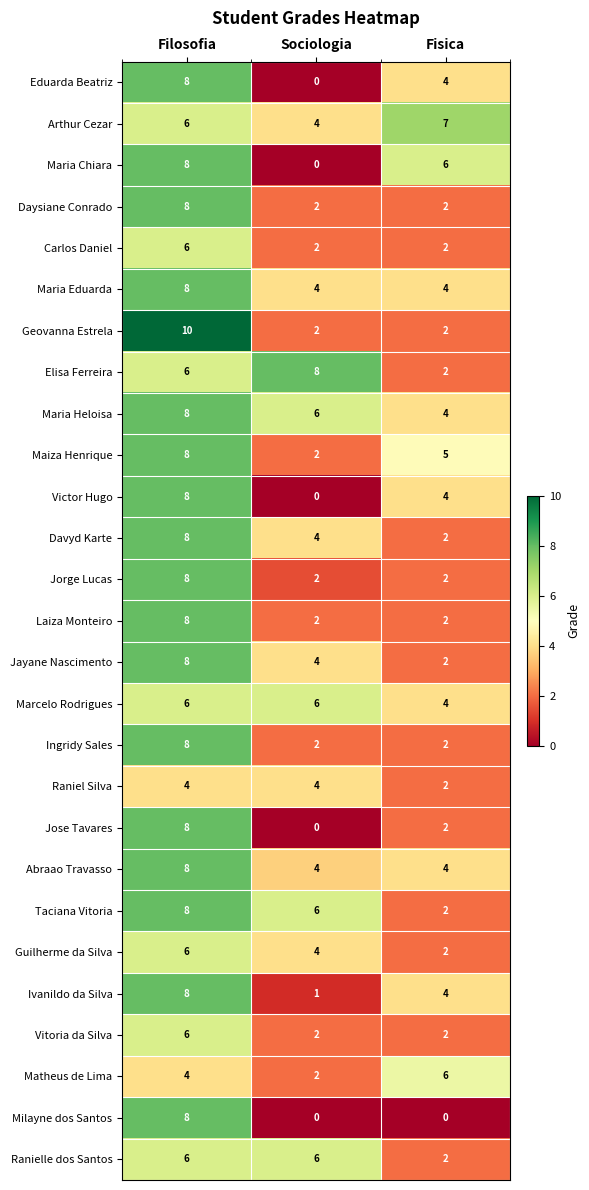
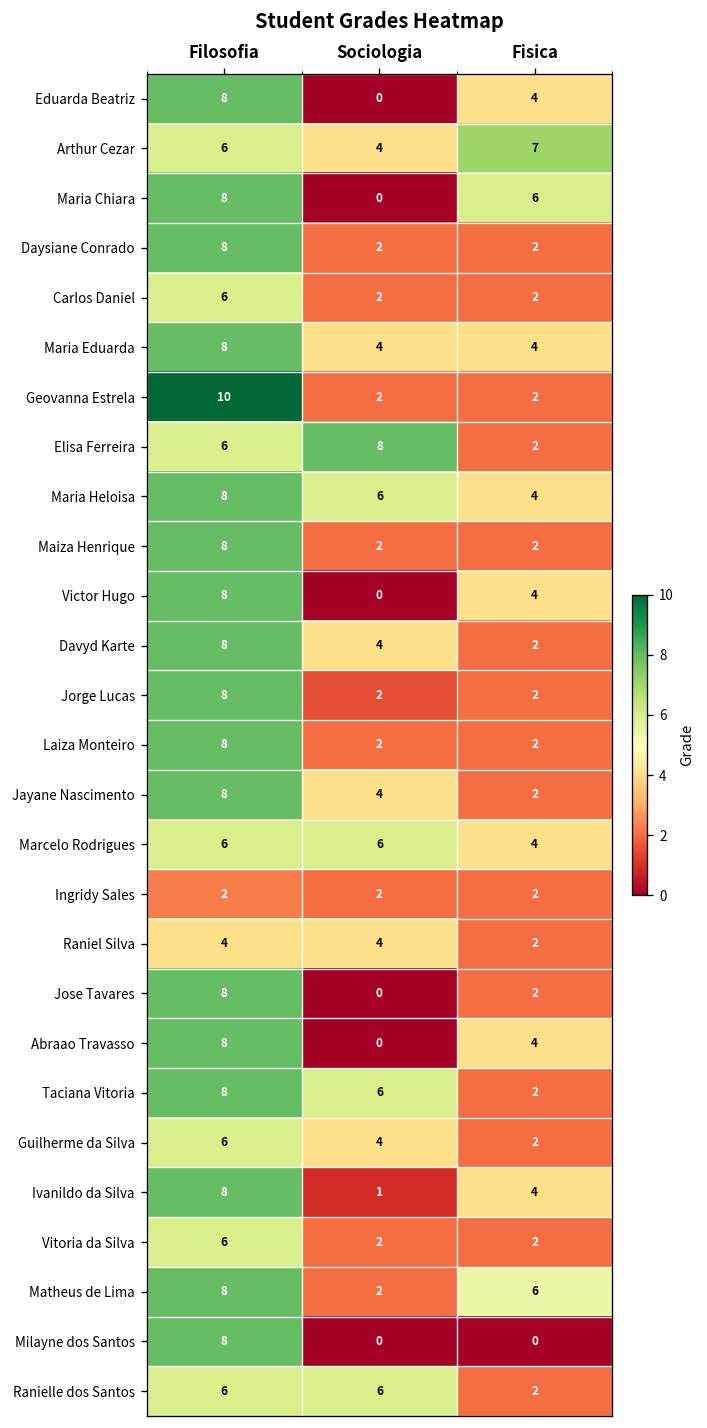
  {
    "Eduarda Beatriz": {
      "Filosofia": 8,
      "Sociologia": 0,
      "Fisica": 4
    },
    "Arthur Cezar": {
      "Filosofia": 6,
      "Sociologia": 4,
      "Fisica": 7
    },
    "Maria Chiara": {
      "Filosofia": 8,
      "Sociologia": 0,
      "Fisica": 6
    },
    "Daysiane Conrado": {
      "Filosofia": 8,
      "Sociologia": 2,
      "Fisica": 2
    },
    "Carlos Daniel": {
      "Filosofia": 6,
      "Sociologia": 2,
      "Fisica": 2
    },
    "Maria Eduarda": {
      "Filosofia": 8,
      "Sociologia": 4,
      "Fisica": 4
    },
    "Geovanna Estrela": {
      "Filosofia": 10,
      "Sociologia": 2,
      "Fisica": 2
    },
    "Elisa Ferreira": {
      "Filosofia": 6,
      "Sociologia": 8,
      "Fisica": 2
    },
    "Maria Heloisa": {
      "Filosofia": 8,
      "Sociologia": 6,
      "Fisica": 4
    },
    "Maiza Henrique": {
      "Filosofia": 8,
      "Sociologia": 2,
-     "Fisica": 5
+     "Fisica": 2
    },
    "Victor Hugo": {
      "Filosofia": 8,
      "Sociologia": 0,
      "Fisica": 4
    },
    "Davyd Karte": {
      "Filosofia": 8,
      "Sociologia": 4,
      "Fisica": 2
    },
    "Jorge Lucas": {
      "Filosofia": 8,
      "Sociologia": 2,
      "Fisica": 2
    },
    "Laiza Monteiro": {
      "Filosofia": 8,
      "Sociologia": 2,
      "Fisica": 2
    },
    "Jayane Nascimento": {
      "Filosofia": 8,
      "Sociologia": 4,
      "Fisica": 2
    },
    "Marcelo Rodrigues": {
      "Filosofia": 6,
      "Sociologia": 6,
      "Fisica": 4
    },
    "Ingridy Sales": {
-     "Filosofia": 8,
+     "Filosofia": 2,
      "Sociologia": 2,
      "Fisica": 2
    },
    "Raniel Silva": {
      "Filosofia": 4,
      "Sociologia": 4,
      "Fisica": 2
    },
    "Jose Tavares": {
      "Filosofia": 8,
      "Sociologia": 0,
      "Fisica": 2
    },
    "Abraao Travasso": {
      "Filosofia": 8,
-     "Sociologia": 4,
+     "Sociologia": 0,
      "Fisica": 4
    },
    "Taciana Vitoria": {
      "Filosofia": 8,
      "Sociologia": 6,
      "Fisica": 2
    },
    "Guilherme da Silva": {
      "Filosofia": 6,
      "Sociologia": 4,
      "Fisica": 2
    },
    "Ivanildo da Silva": {
      "Filosofia": 8,
      "Sociologia": 1,
      "Fisica": 4
    },
    "Vitoria da Silva": {
      "Filosofia": 6,
      "Sociologia": 2,
      "Fisica": 2
    },
    "Matheus de Lima": {
-     "Filosofia": 4,
+     "Filosofia": 8,
      "Sociologia": 2,
      "Fisica": 6
    },
    "Milayne dos Santos": {
      "Filosofia": 8,
      "Sociologia": 0,
      "Fisica": 0
    },
    "Ranielle dos Santos": {
      "Filosofia": 6,
      "Sociologia": 6,
      "Fisica": 2
    }
  }
